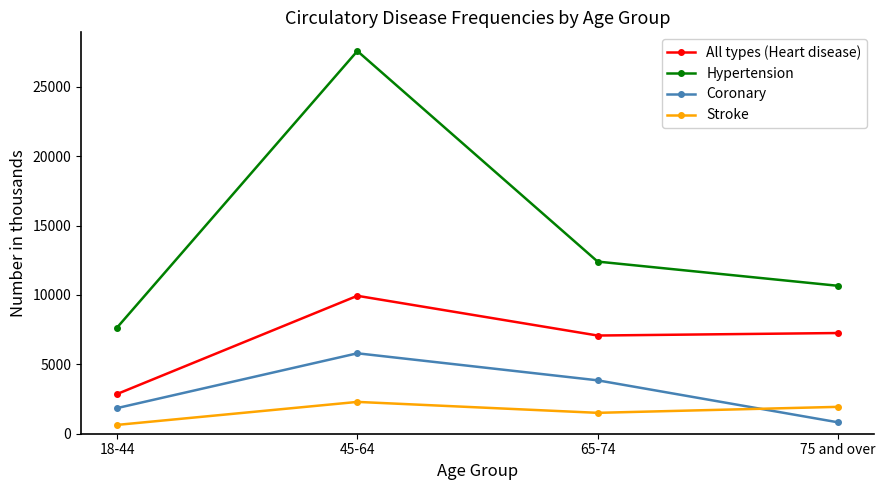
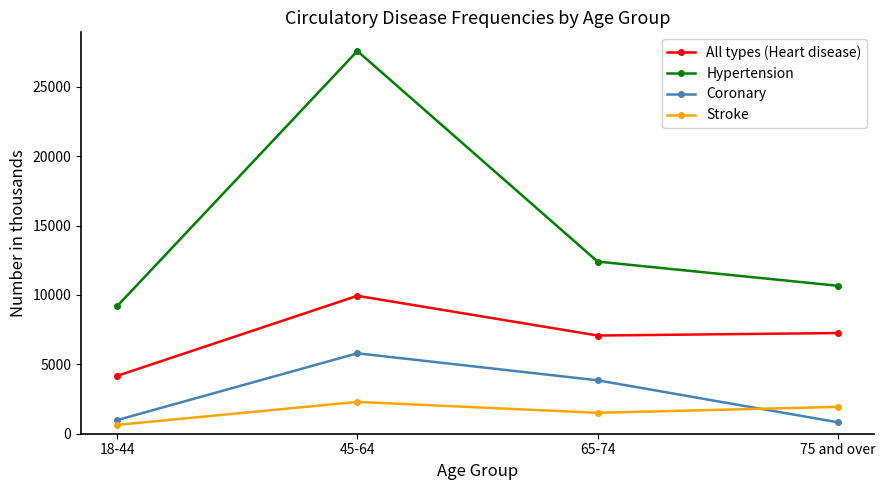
  {
    "All types (Heart disease)": {
-     "18-44": 2900,
+     "18-44": 4200,
      "45-64": 9900,
      "65-74": 7100,
      "75 and over": 7300
    },
    "Hypertension": {
-     "18-44": 7700,
+     "18-44": 9200,
      "45-64": 27600,
      "65-74": 12400,
      "75 and over": 10700
    },
    "Coronary": {
-     "18-44": 1800,
+     "18-44": 1000,
      "45-64": 5800,
      "65-74": 3800,
      "75 and over": 800
    },
    "Stroke": {
      "18-44": 600,
      "45-64": 2300,
      "65-74": 1500,
      "75 and over": 1900
    }
  }
